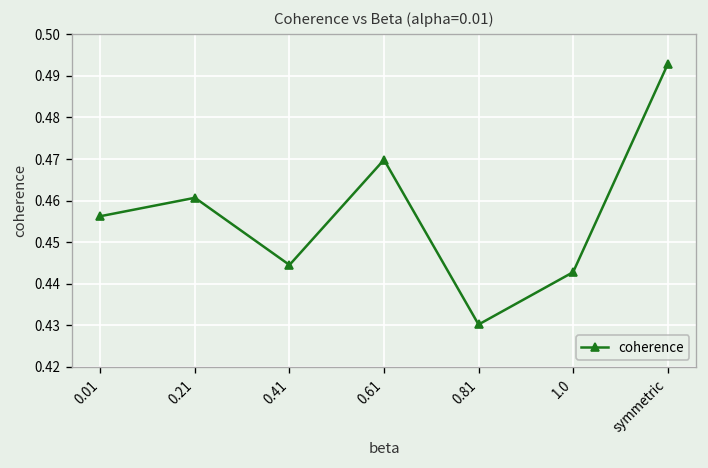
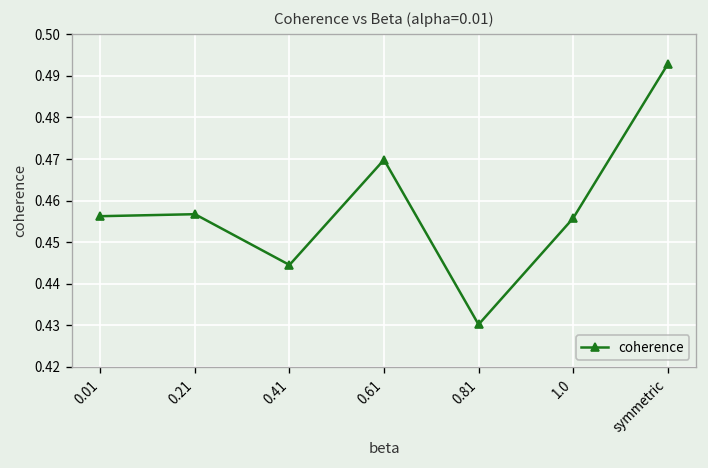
  {
    "0.01": 0.456,
-   "0.21": 0.461,
+   "0.21": 0.457,
    "0.41": 0.445,
    "0.61": 0.470,
    "0.81": 0.430,
-   "1.0": 0.443,
+   "1.0": 0.456,
    "symmetric": 0.493
  }
